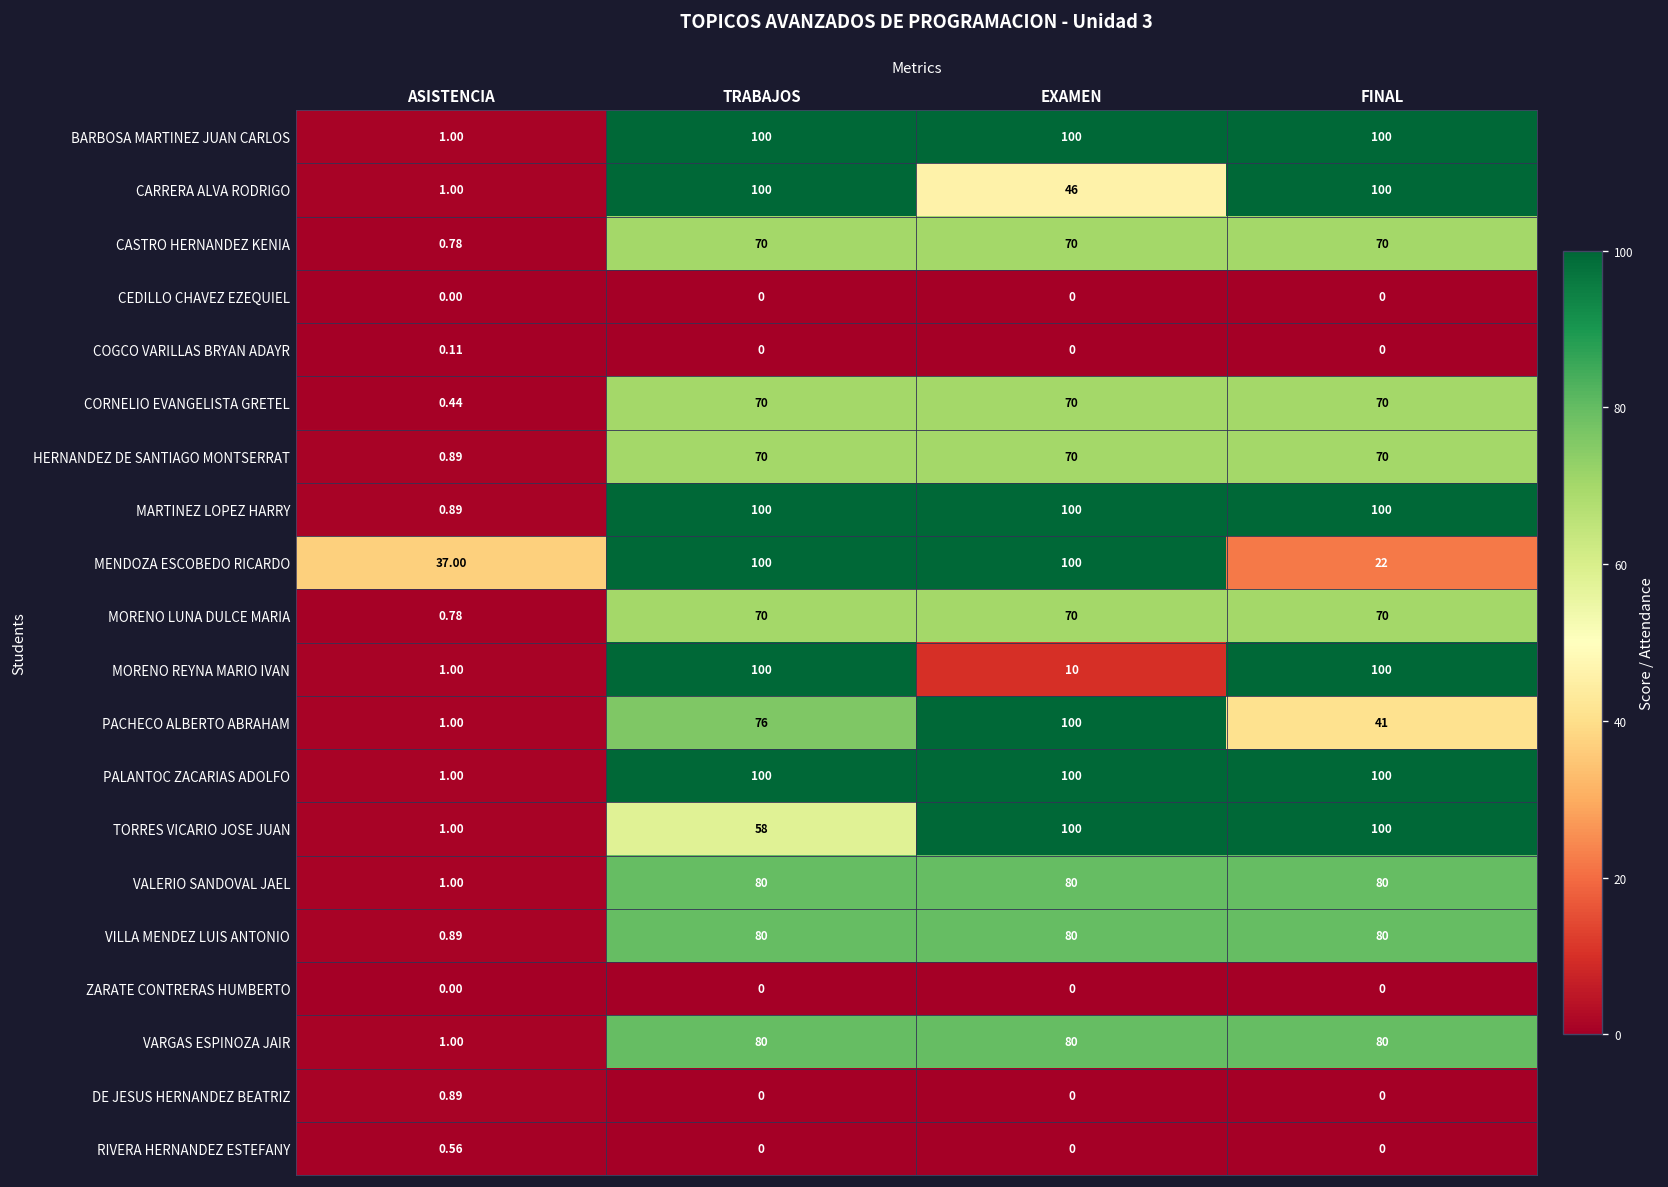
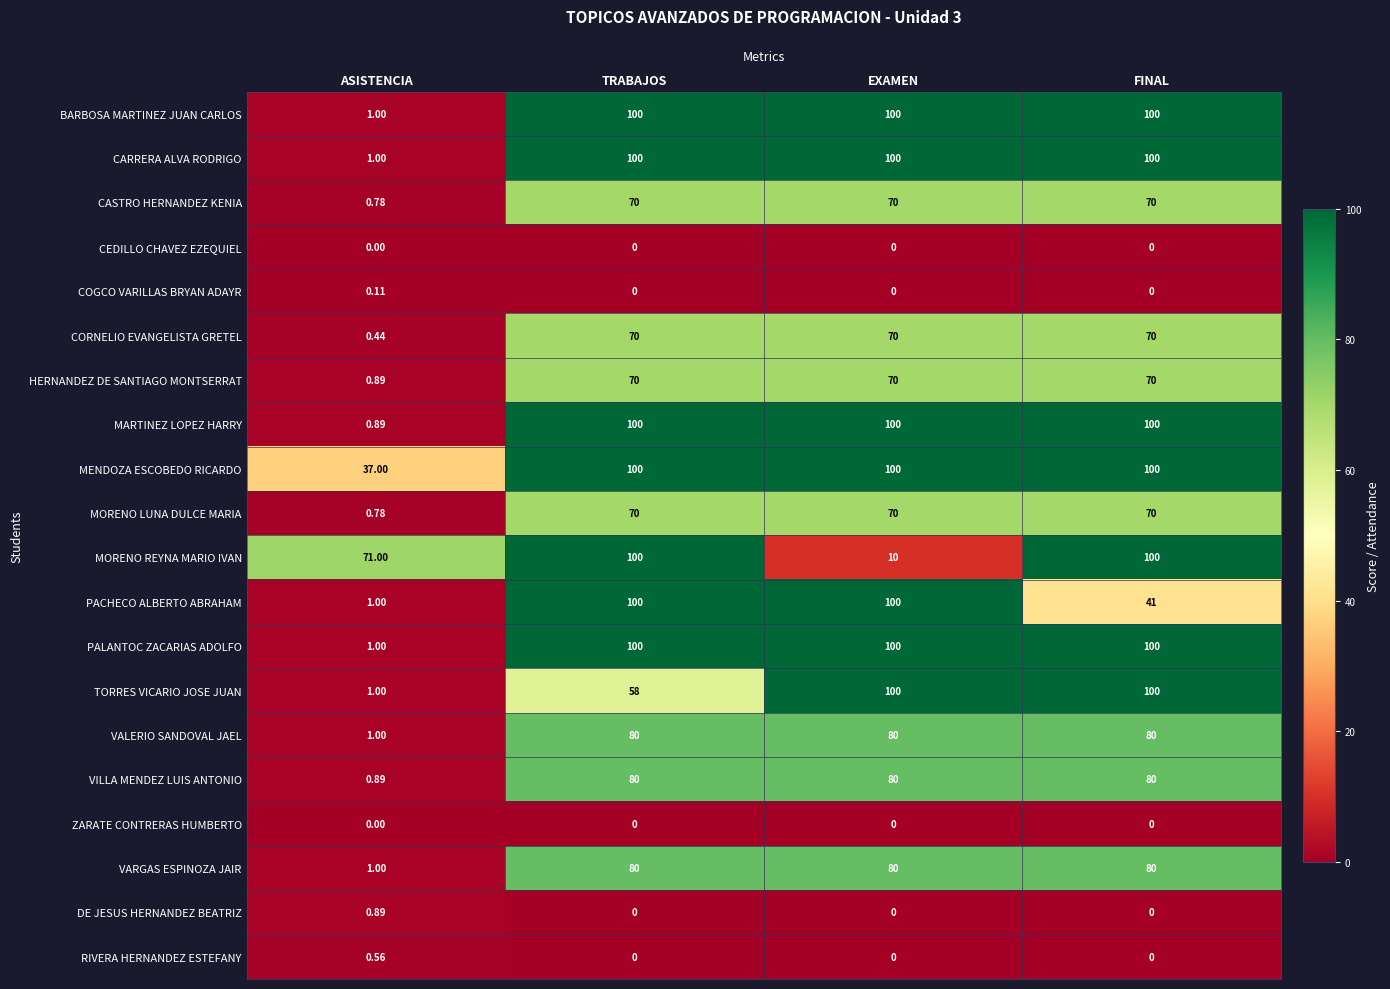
  {
    "BARBOSA MARTINEZ JUAN CARLOS": {
      "ASISTENCIA": 1.00,
      "TRABAJOS": 100,
      "EXAMEN": 100,
      "FINAL": 100
    },
    "CARRERA ALVA RODRIGO": {
      "ASISTENCIA": 1.00,
      "TRABAJOS": 100,
-     "EXAMEN": 46,
+     "EXAMEN": 100,
      "FINAL": 100
    },
    "CASTRO HERNANDEZ KENIA": {
      "ASISTENCIA": 0.78,
      "TRABAJOS": 70,
      "EXAMEN": 70,
      "FINAL": 70
    },
    "CEDILLO CHAVEZ EZEQUIEL": {
      "ASISTENCIA": 0.00,
      "TRABAJOS": 0,
      "EXAMEN": 0,
      "FINAL": 0
    },
    "COGCO VARILLAS BRYAN ADAYR": {
      "ASISTENCIA": 0.11,
      "TRABAJOS": 0,
      "EXAMEN": 0,
      "FINAL": 0
    },
    "CORNELIO EVANGELISTA GRETEL": {
      "ASISTENCIA": 0.44,
      "TRABAJOS": 70,
      "EXAMEN": 70,
      "FINAL": 70
    },
    "HERNANDEZ DE SANTIAGO MONTSERRAT": {
      "ASISTENCIA": 0.89,
      "TRABAJOS": 70,
      "EXAMEN": 70,
      "FINAL": 70
    },
    "MARTINEZ LOPEZ HARRY": {
      "ASISTENCIA": 0.89,
      "TRABAJOS": 100,
      "EXAMEN": 100,
      "FINAL": 100
    },
    "MENDOZA ESCOBEDO RICARDO": {
      "ASISTENCIA": 37.00,
      "TRABAJOS": 100,
      "EXAMEN": 100,
-     "FINAL": 22
+     "FINAL": 100
    },
    "MORENO LUNA DULCE MARIA": {
      "ASISTENCIA": 0.78,
      "TRABAJOS": 70,
      "EXAMEN": 70,
      "FINAL": 70
    },
    "MORENO REYNA MARIO IVAN": {
-     "ASISTENCIA": 1.00,
+     "ASISTENCIA": 71.00,
      "TRABAJOS": 100,
      "EXAMEN": 10,
      "FINAL": 100
    },
    "PACHECO ALBERTO ABRAHAM": {
      "ASISTENCIA": 1.00,
-     "TRABAJOS": 76,
+     "TRABAJOS": 100,
      "EXAMEN": 100,
      "FINAL": 41
    },
    "PALANTOC ZACARIAS ADOLFO": {
      "ASISTENCIA": 1.00,
      "TRABAJOS": 100,
      "EXAMEN": 100,
      "FINAL": 100
    },
    "TORRES VICARIO JOSE JUAN": {
      "ASISTENCIA": 1.00,
      "TRABAJOS": 58,
      "EXAMEN": 100,
      "FINAL": 100
    },
    "VALERIO SANDOVAL JAEL": {
      "ASISTENCIA": 1.00,
      "TRABAJOS": 80,
      "EXAMEN": 80,
      "FINAL": 80
    },
    "VILLA MENDEZ LUIS ANTONIO": {
      "ASISTENCIA": 0.89,
      "TRABAJOS": 80,
      "EXAMEN": 80,
      "FINAL": 80
    },
    "ZARATE CONTRERAS HUMBERTO": {
      "ASISTENCIA": 0.00,
      "TRABAJOS": 0,
      "EXAMEN": 0,
      "FINAL": 0
    },
    "VARGAS ESPINOZA JAIR": {
      "ASISTENCIA": 1.00,
      "TRABAJOS": 80,
      "EXAMEN": 80,
      "FINAL": 80
    },
    "DE JESUS HERNANDEZ BEATRIZ": {
      "ASISTENCIA": 0.89,
      "TRABAJOS": 0,
      "EXAMEN": 0,
      "FINAL": 0
    },
    "RIVERA HERNANDEZ ESTEFANY": {
      "ASISTENCIA": 0.56,
      "TRABAJOS": 0,
      "EXAMEN": 0,
      "FINAL": 0
    }
  }
